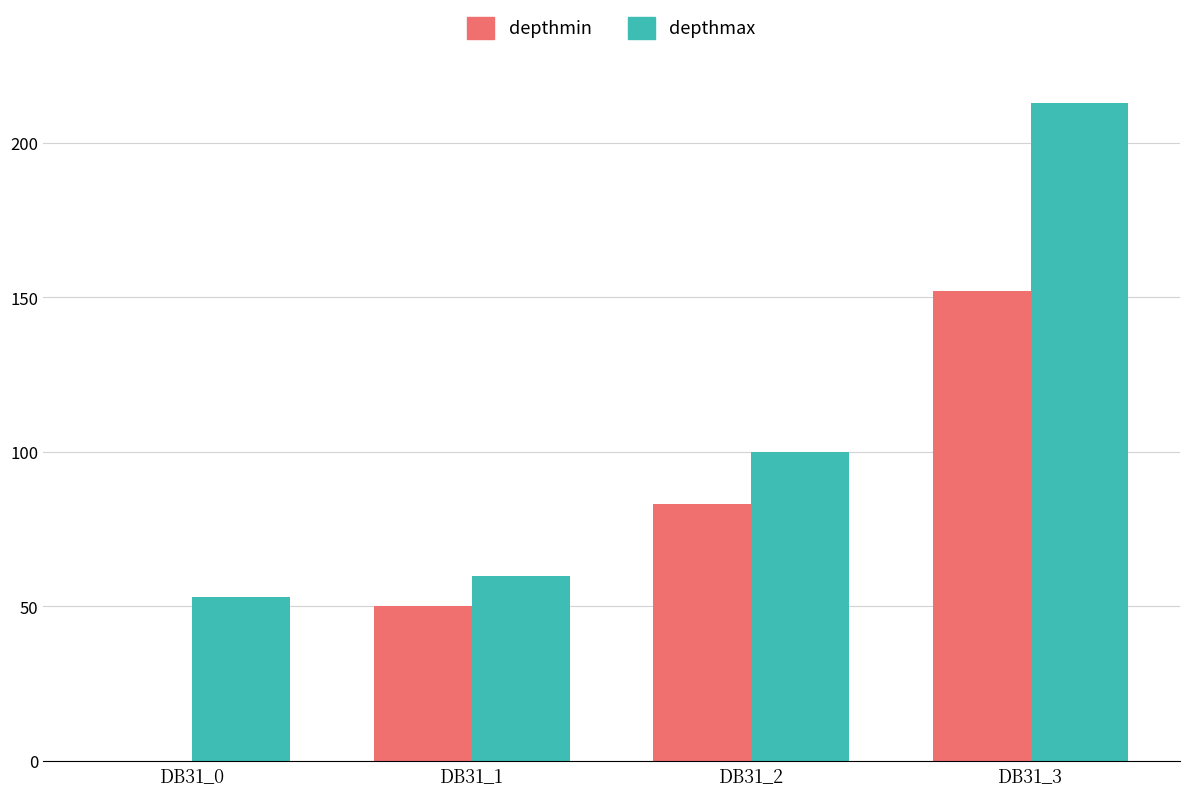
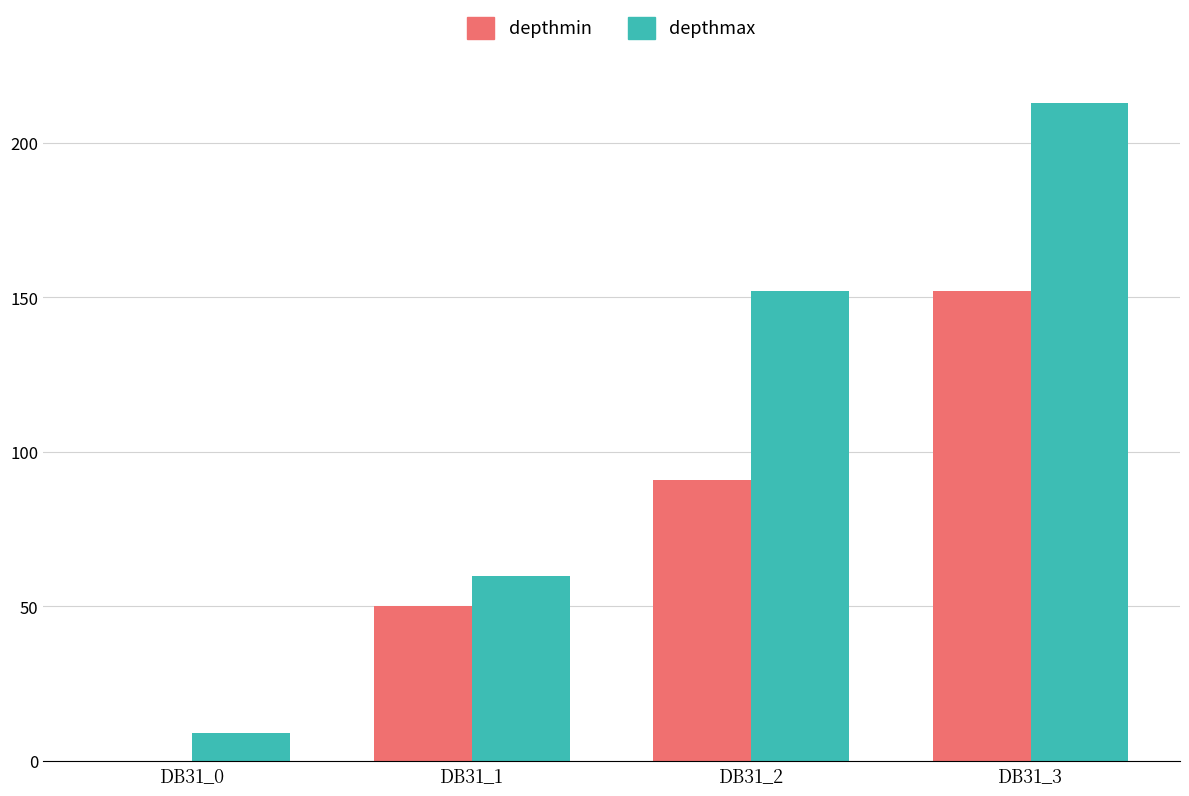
  {
    "depthmin": {
      "DB31_0": 0,
      "DB31_1": 50,
-     "DB31_2": 83,
+     "DB31_2": 91,
      "DB31_3": 152
    },
    "depthmax": {
-     "DB31_0": 53,
+     "DB31_0": 9,
      "DB31_1": 60,
-     "DB31_2": 100,
+     "DB31_2": 152,
      "DB31_3": 213
    }
  }
